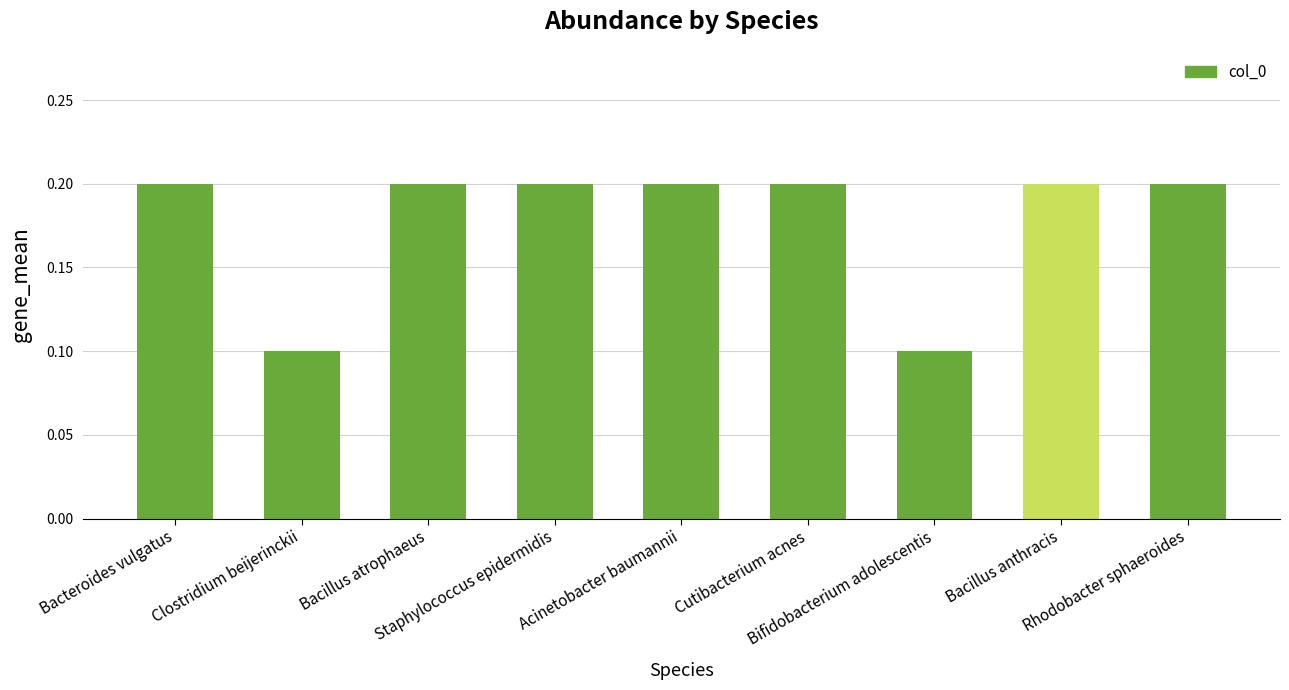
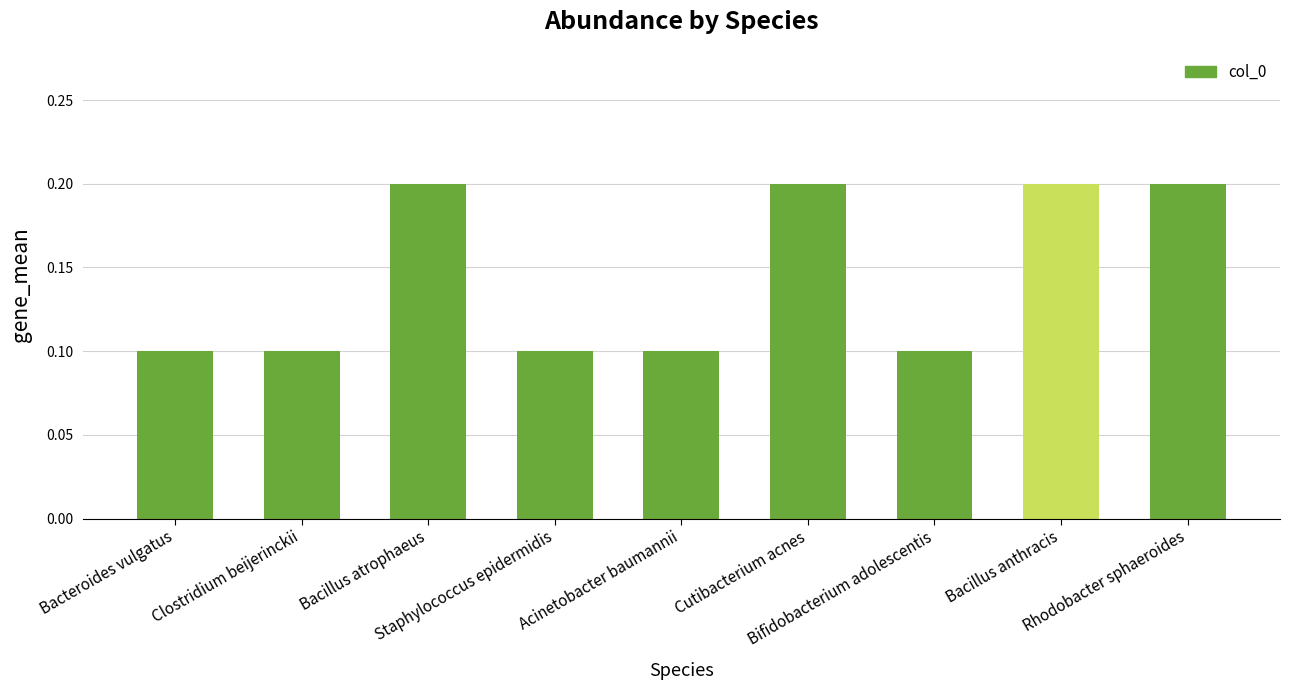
  {
-   "Bacteroides vulgatus": 0.2,
+   "Bacteroides vulgatus": 0.1,
    "Clostridium beijerinckii": 0.1,
    "Bacillus atrophaeus": 0.2,
-   "Staphylococcus epidermidis": 0.2,
-   "Acinetobacter baumannii": 0.2,
+   "Staphylococcus epidermidis": 0.1,
+   "Acinetobacter baumannii": 0.1,
    "Cutibacterium acnes": 0.2,
    "Bifidobacterium adolescentis": 0.1,
    "Bacillus anthracis": 0.2,
    "Rhodobacter sphaeroides": 0.2
  }
